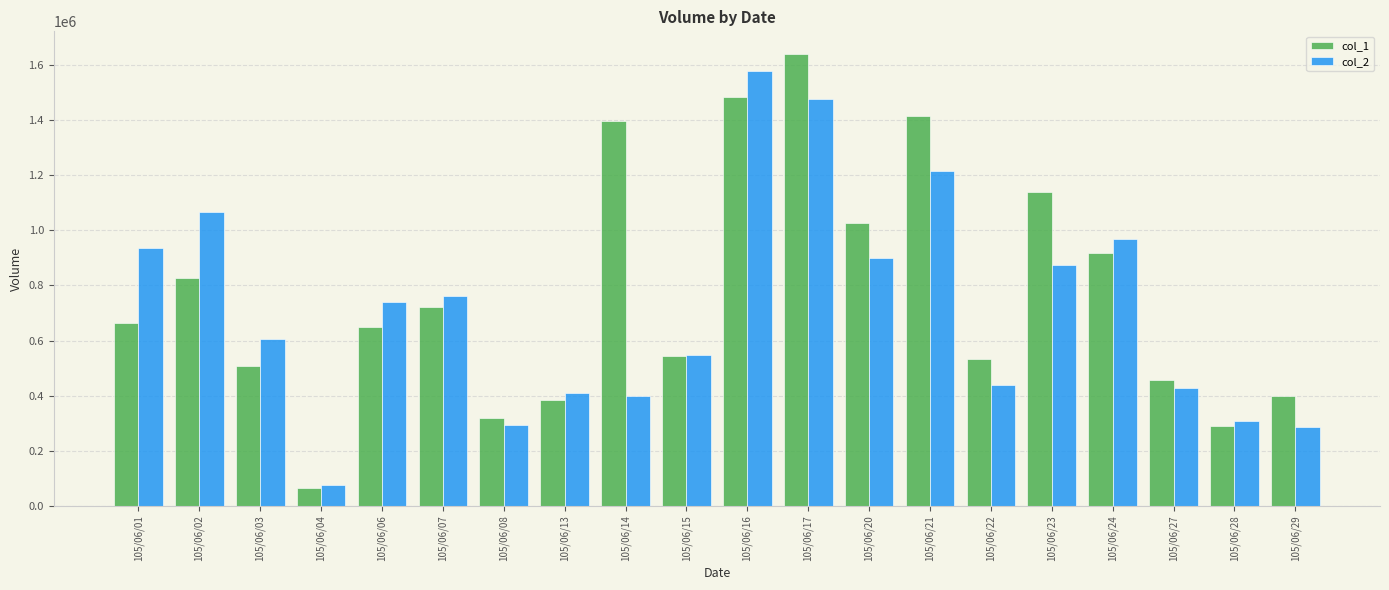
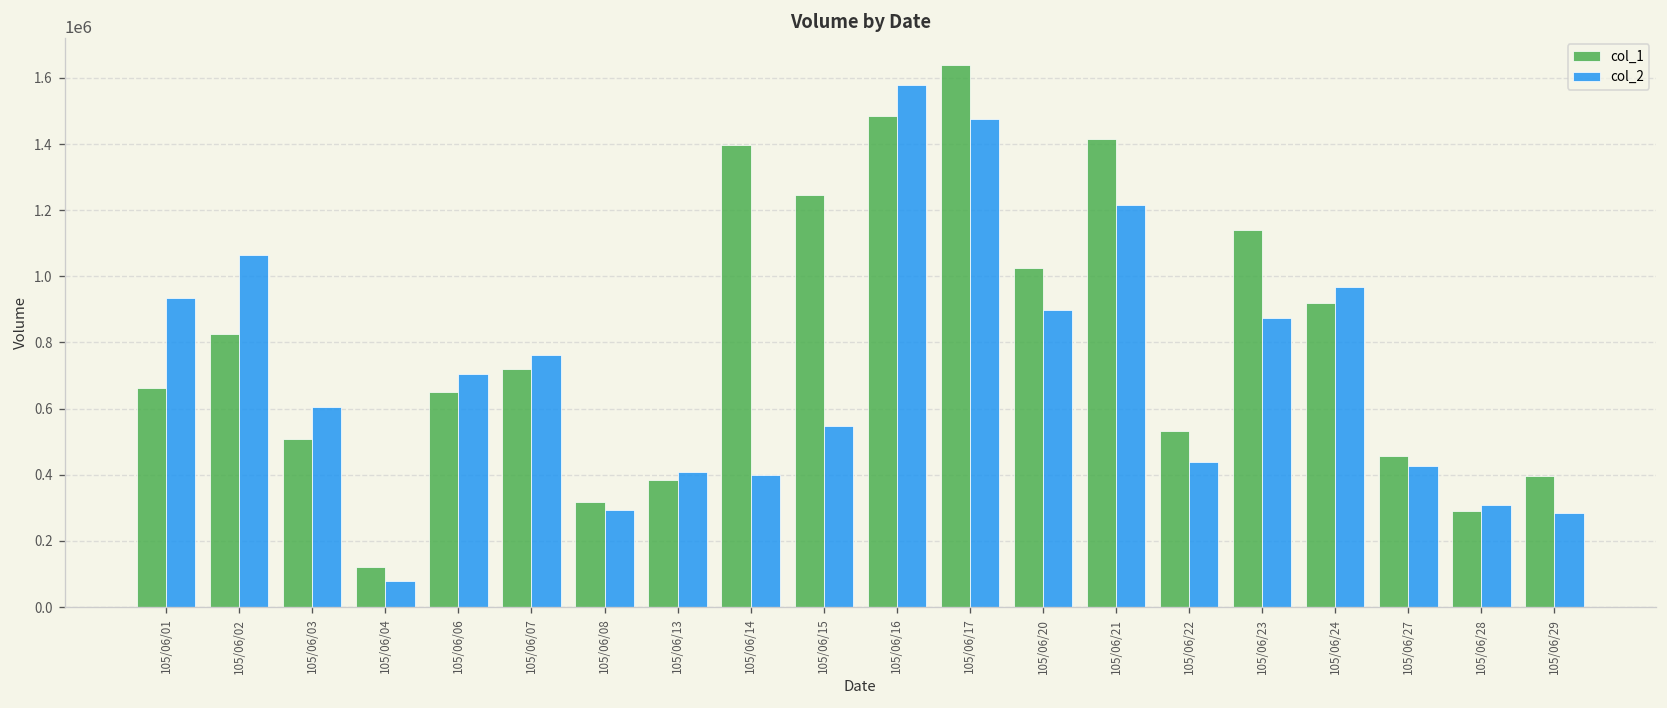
  {
    "col_1": {
      "105/06/01": 660000,
      "105/06/02": 830000,
      "105/06/03": 510000,
-     "105/06/04": 60000,
+     "105/06/04": 120000,
      "105/06/06": 650000,
      "105/06/07": 720000,
      "105/06/08": 320000,
      "105/06/13": 390000,
      "105/06/14": 1400000,
-     "105/06/15": 540000,
+     "105/06/15": 1250000,
      "105/06/16": 1490000,
      "105/06/17": 1640000,
      "105/06/20": 1030000,
      "105/06/21": 1420000,
      "105/06/22": 530000,
      "105/06/23": 1140000,
      "105/06/24": 920000,
      "105/06/27": 460000,
      "105/06/28": 290000,
      "105/06/29": 400000
    },
    "col_2": {
      "105/06/01": 940000,
      "105/06/02": 1070000,
      "105/06/03": 600000,
      "105/06/04": 80000,
-     "105/06/06": 740000,
+     "105/06/06": 710000,
      "105/06/07": 760000,
      "105/06/08": 290000,
      "105/06/13": 410000,
      "105/06/14": 400000,
      "105/06/15": 550000,
      "105/06/16": 1580000,
      "105/06/17": 1480000,
      "105/06/20": 900000,
      "105/06/21": 1210000,
      "105/06/22": 440000,
      "105/06/23": 870000,
      "105/06/24": 970000,
      "105/06/27": 430000,
      "105/06/28": 310000,
      "105/06/29": 290000
    }
  }
